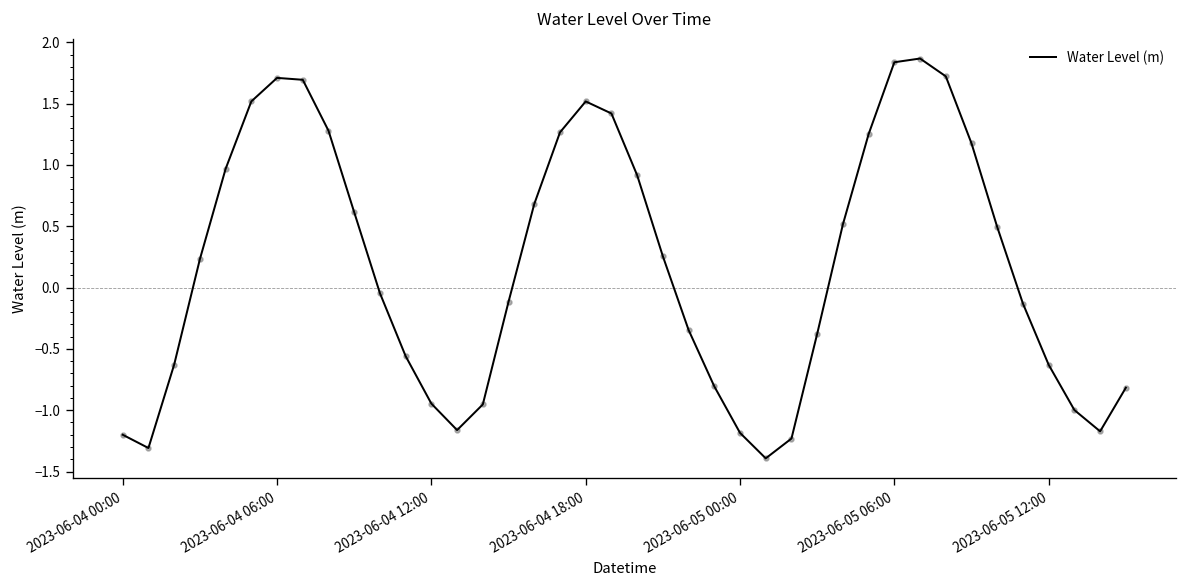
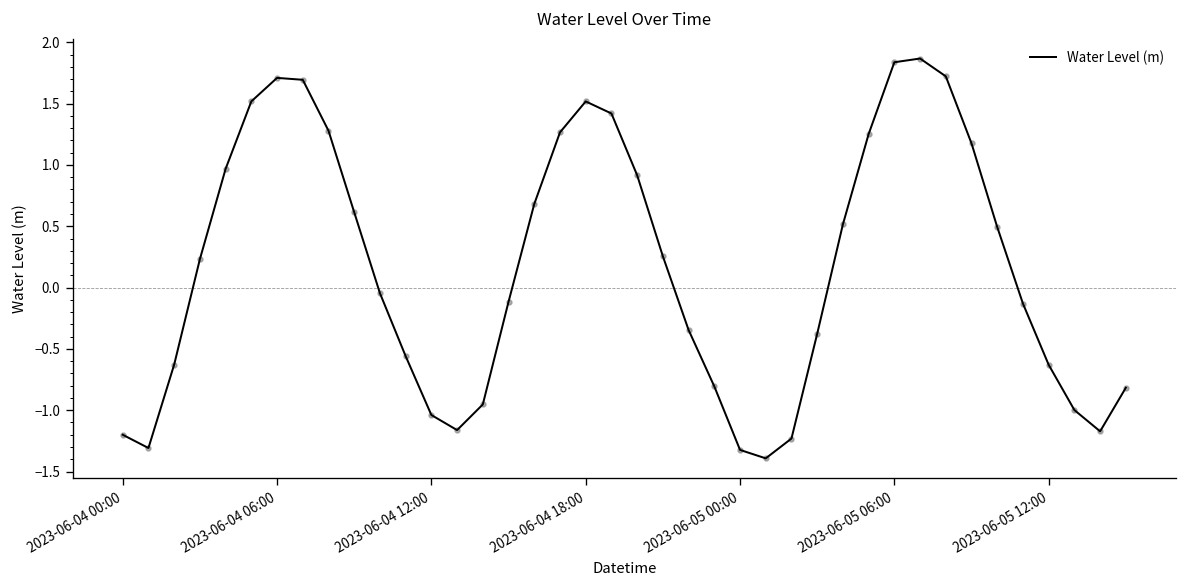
  {
    "2023-06-04 00:00": -1.20,
    "2023-06-04 06:00": 1.71,
-   "2023-06-04 12:00": -0.95,
+   "2023-06-04 12:00": -1.04,
    "2023-06-04 18:00": 1.52,
-   "2023-06-05 00:00": -1.18,
+   "2023-06-05 00:00": -1.32,
    "2023-06-05 06:00": 1.84,
    "2023-06-05 12:00": -0.63
  }
